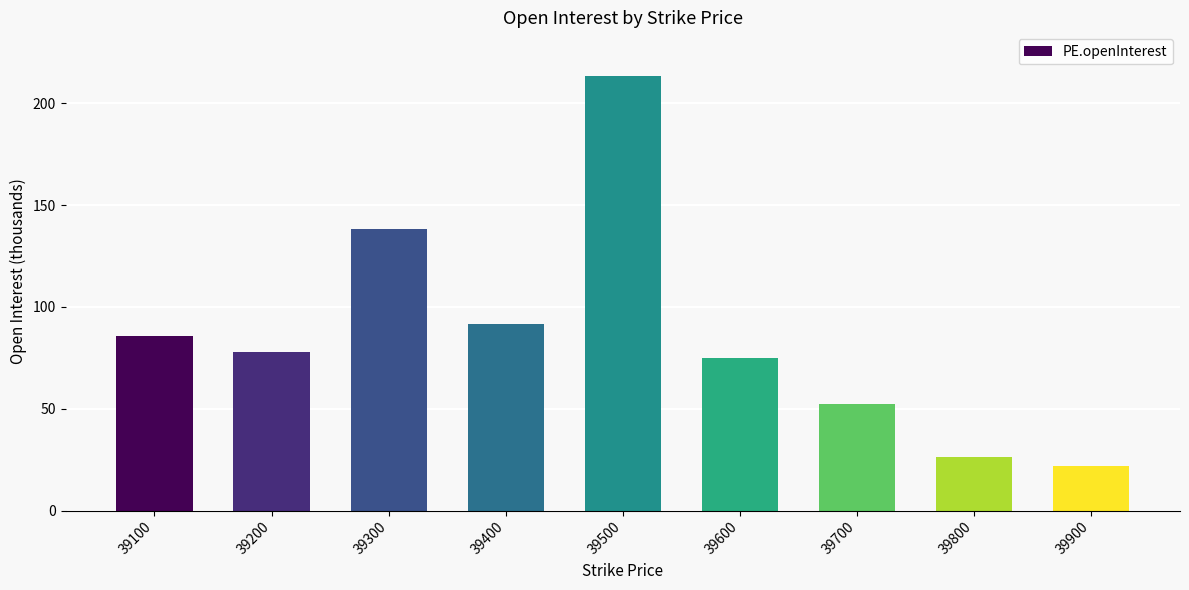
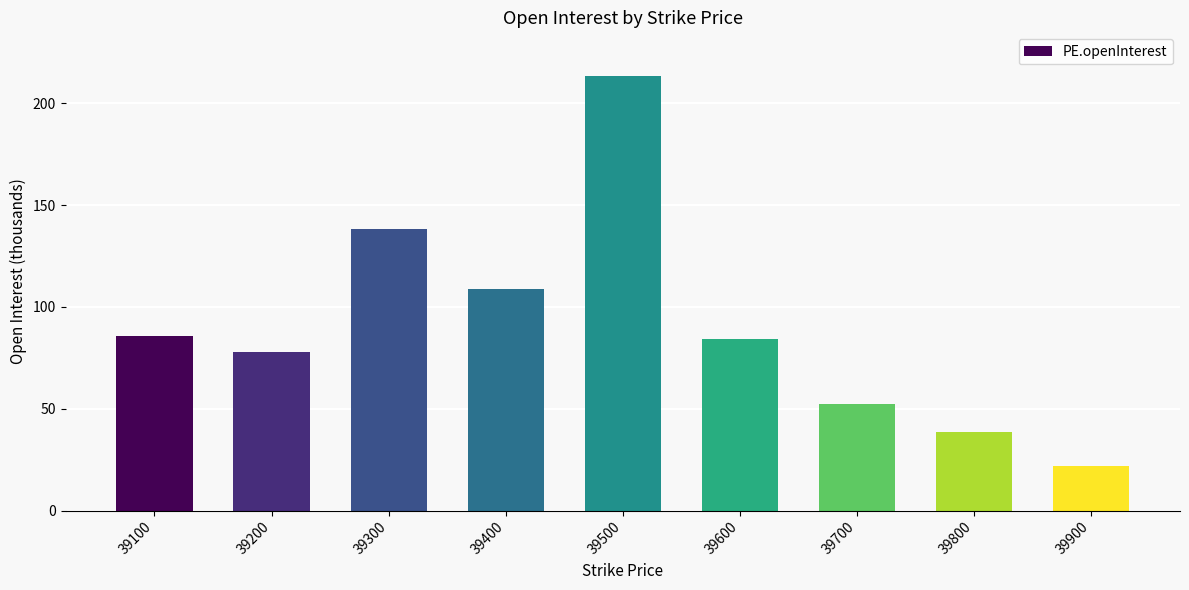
  {
    "39100": 86,
    "39200": 78,
    "39300": 138,
-   "39400": 92,
+   "39400": 109,
    "39500": 213,
-   "39600": 75,
+   "39600": 84,
    "39700": 52,
-   "39800": 26,
+   "39800": 39,
    "39900": 22
  }
